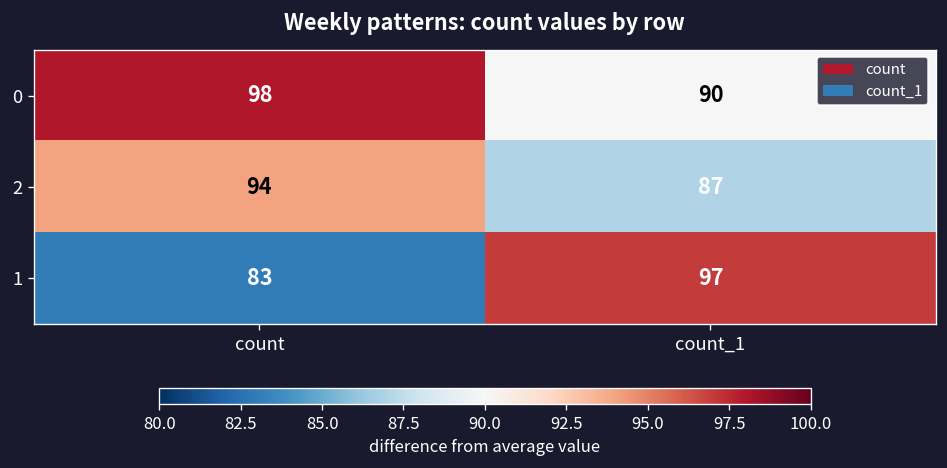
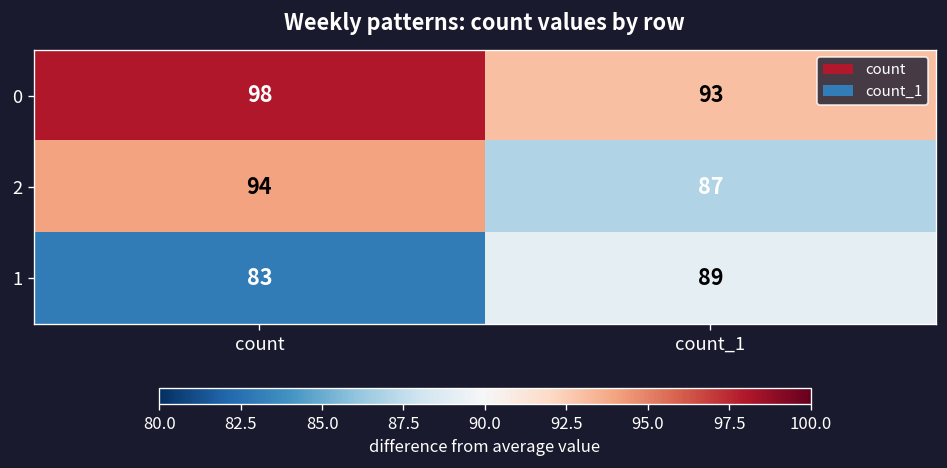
  {
    "0": {
      "count": 98,
-     "count_1": 90
+     "count_1": 93
    },
    "2": {
      "count": 94,
      "count_1": 87
    },
    "1": {
      "count": 83,
-     "count_1": 97
+     "count_1": 89
    }
  }
